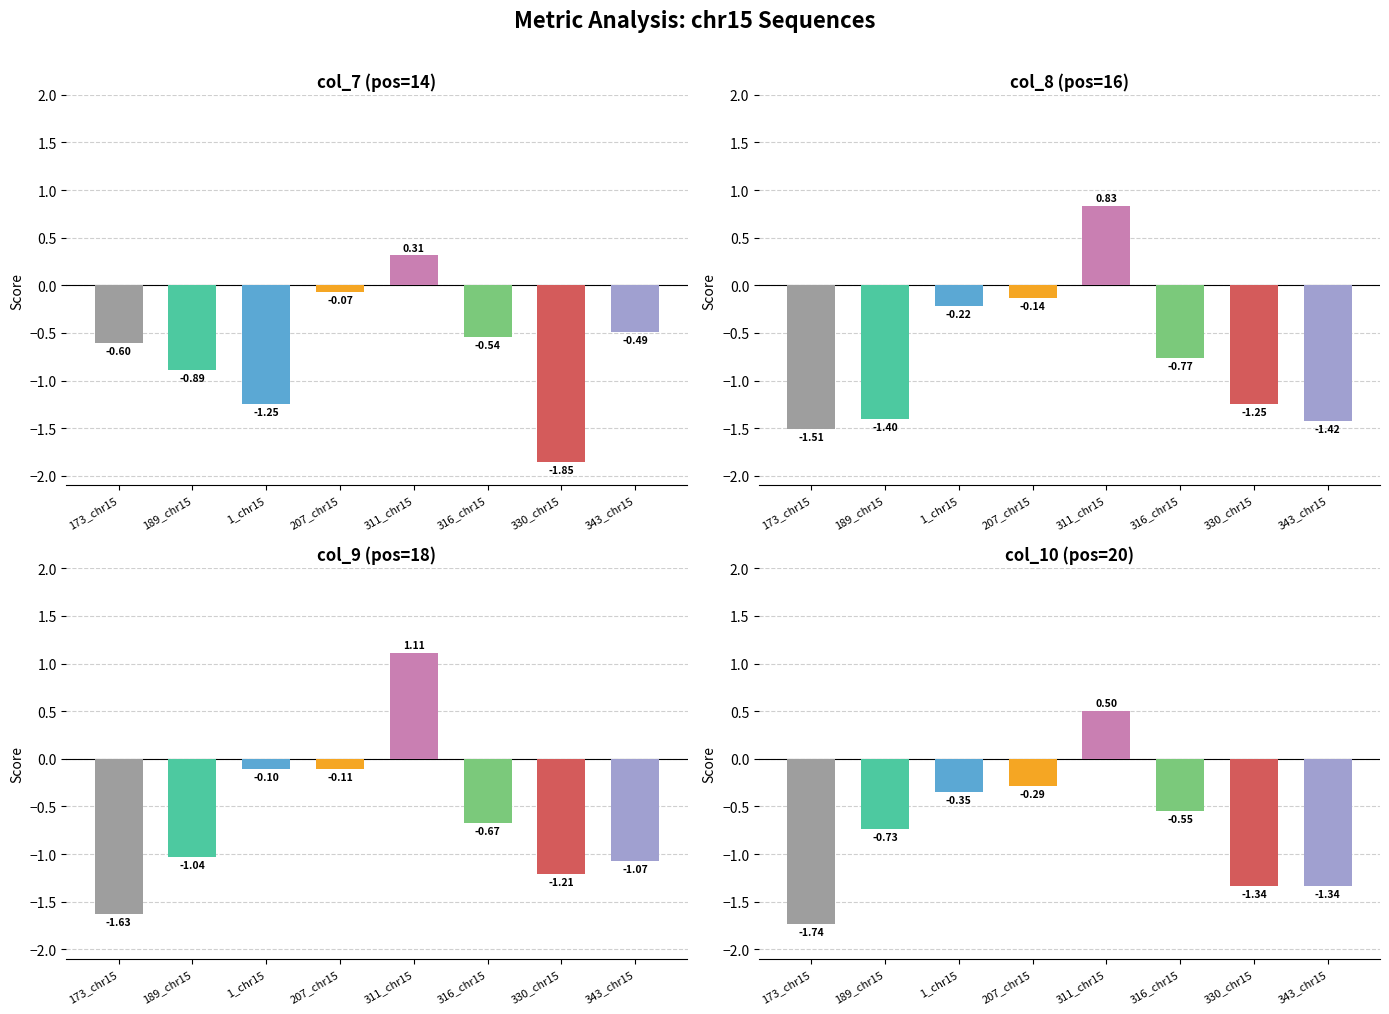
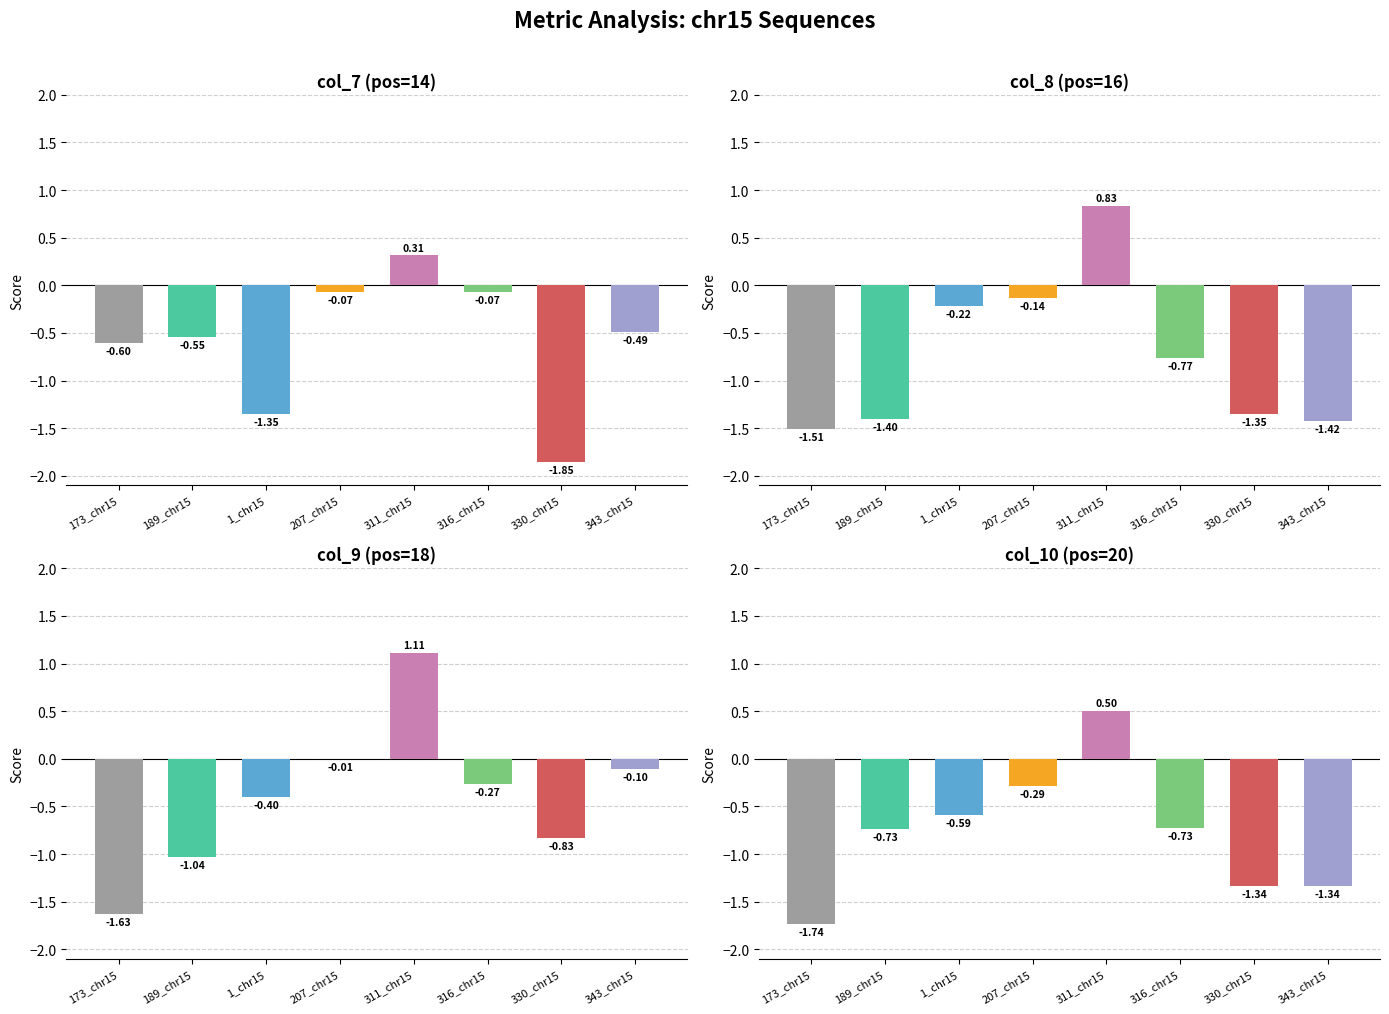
  {
    "col_7 (pos=14)": {
      "173_chr15": -0.60,
-     "189_chr15": -0.89,
-     "1_chr15": -1.25,
+     "189_chr15": -0.55,
+     "1_chr15": -1.35,
      "207_chr15": -0.07,
      "311_chr15": 0.31,
-     "316_chr15": -0.54,
+     "316_chr15": -0.07,
      "330_chr15": -1.85,
      "343_chr15": -0.49
    },
    "col_8 (pos=16)": {
      "173_chr15": -1.51,
      "189_chr15": -1.40,
      "1_chr15": -0.22,
      "207_chr15": -0.14,
      "311_chr15": 0.83,
      "316_chr15": -0.77,
-     "330_chr15": -1.25,
+     "330_chr15": -1.35,
      "343_chr15": -1.42
    },
    "col_9 (pos=18)": {
      "173_chr15": -1.63,
      "189_chr15": -1.04,
-     "1_chr15": -0.10,
-     "207_chr15": -0.11,
+     "1_chr15": -0.40,
+     "207_chr15": -0.01,
      "311_chr15": 1.11,
-     "316_chr15": -0.67,
-     "330_chr15": -1.21,
-     "343_chr15": -1.07
+     "316_chr15": -0.27,
+     "330_chr15": -0.83,
+     "343_chr15": -0.10
    },
    "col_10 (pos=20)": {
      "173_chr15": -1.74,
      "189_chr15": -0.73,
-     "1_chr15": -0.35,
+     "1_chr15": -0.59,
      "207_chr15": -0.29,
      "311_chr15": 0.50,
-     "316_chr15": -0.55,
+     "316_chr15": -0.73,
      "330_chr15": -1.34,
      "343_chr15": -1.34
    }
  }
